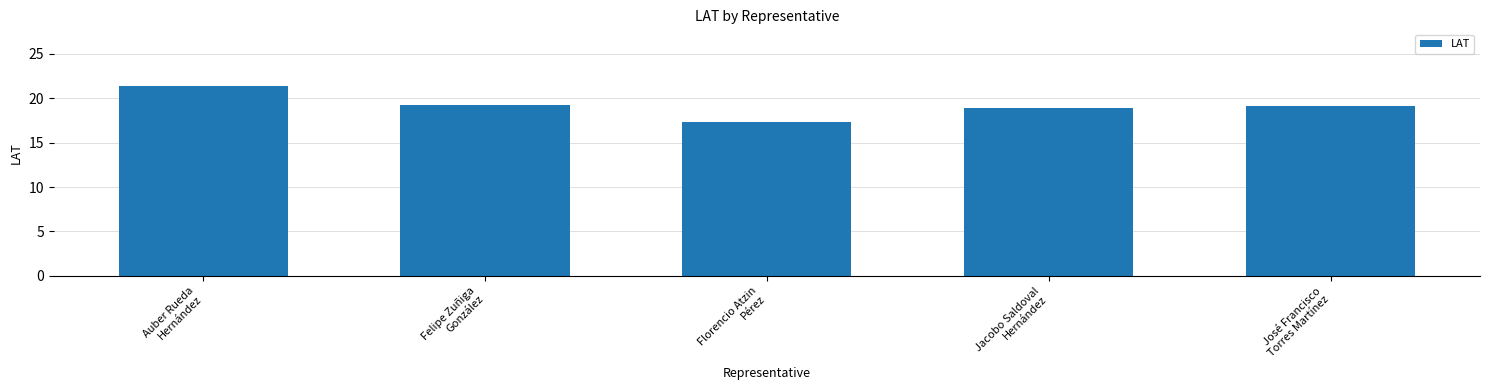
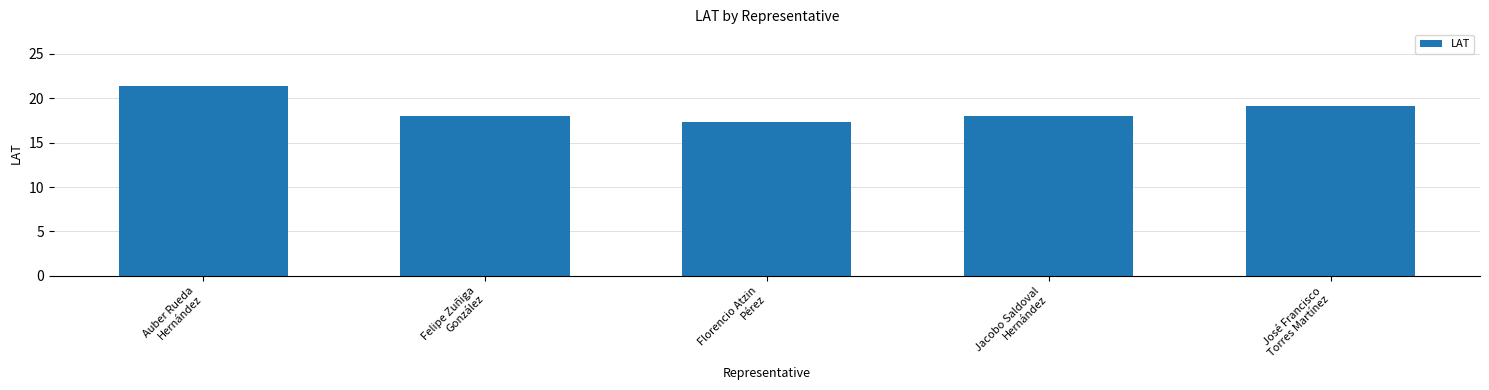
  {
    "Auber Rueda Hernández": 21,
-   "Felipe Zuñiga González": 19,
+   "Felipe Zuñiga González": 18,
    "Florencio Atzin Pérez": 17,
-   "Jacobo Saldoval Hernández": 19,
+   "Jacobo Saldoval Hernández": 18,
    "José Francisco Torres Martínez": 19
  }
